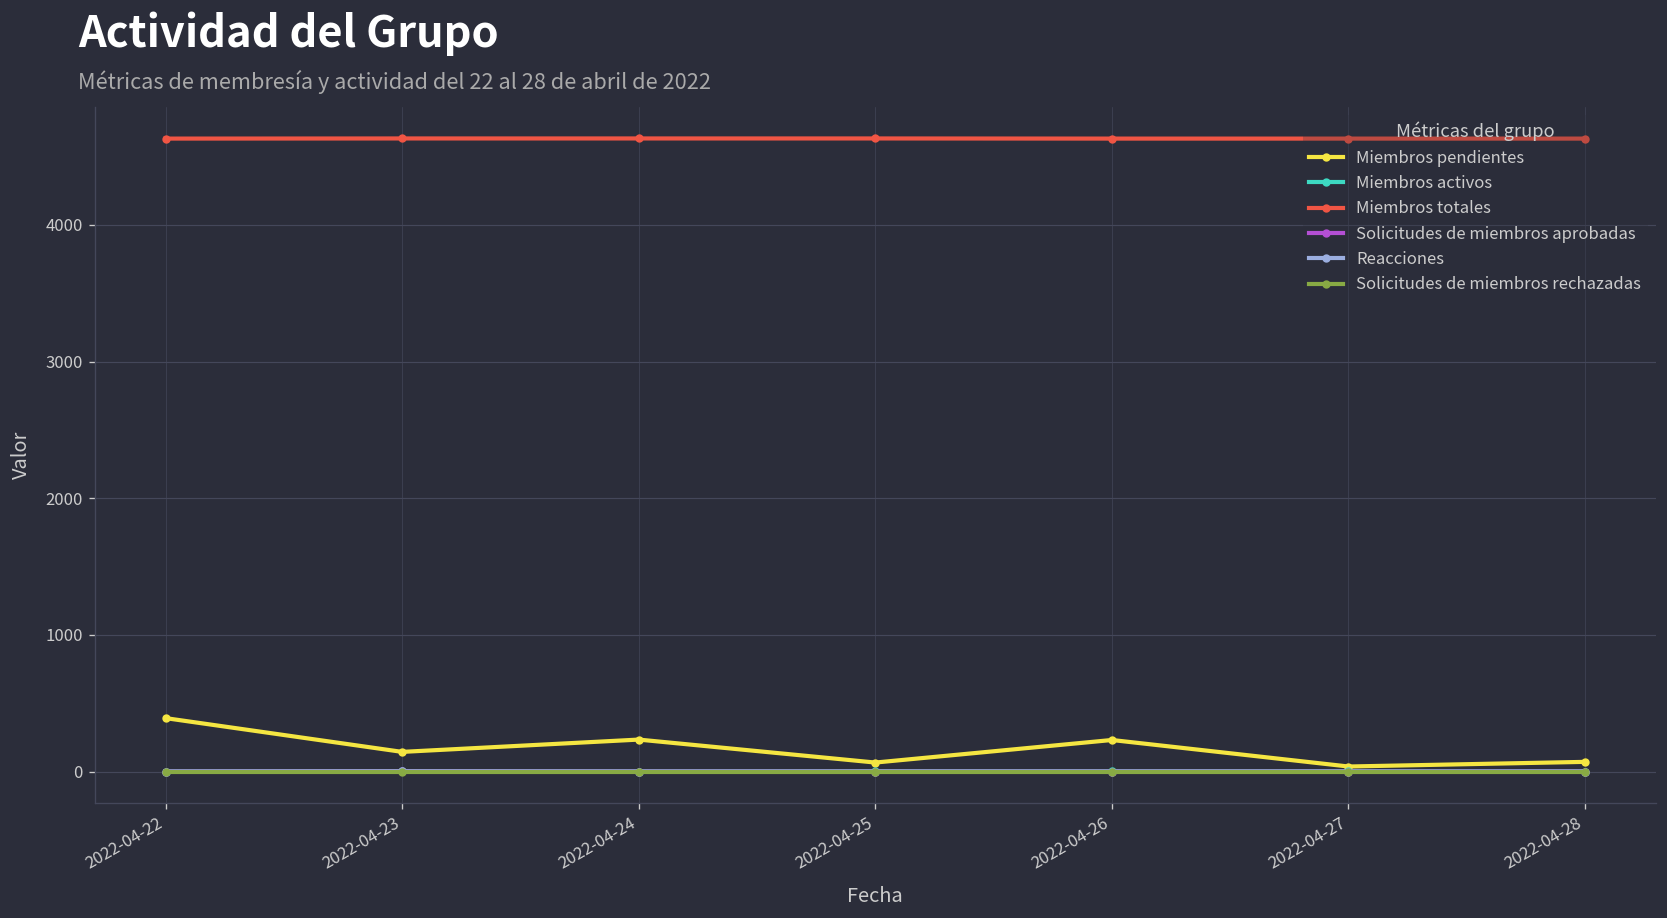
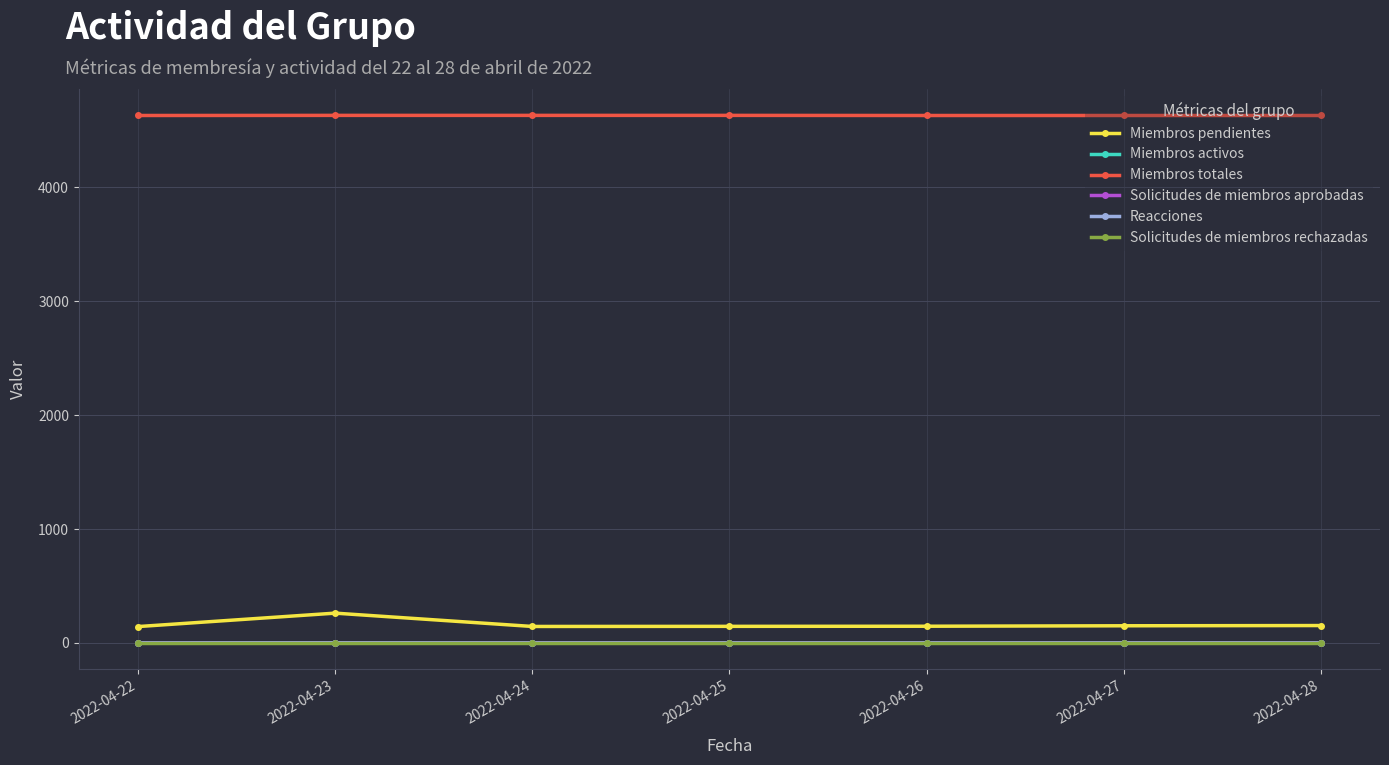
  {
    "Miembros pendientes": {
-     "2022-04-22": 390,
-     "2022-04-23": 140,
-     "2022-04-24": 230,
-     "2022-04-25": 70,
-     "2022-04-26": 230,
-     "2022-04-27": 40,
-     "2022-04-28": 70
+     "2022-04-22": 140,
+     "2022-04-23": 260,
+     "2022-04-24": 150,
+     "2022-04-25": 150,
+     "2022-04-26": 150,
+     "2022-04-27": 150,
+     "2022-04-28": 150
    },
    "Solicitudes de miembros rechazadas": {
      "2022-04-22": 0,
      "2022-04-23": 0,
      "2022-04-24": 0,
      "2022-04-25": 0,
      "2022-04-26": 0,
      "2022-04-27": 0,
      "2022-04-28": 0
    },
    "Miembros totales": {
      "2022-04-22": 4630,
      "2022-04-23": 4630,
      "2022-04-24": 4630,
      "2022-04-25": 4630,
      "2022-04-26": 4630
    }
  }
